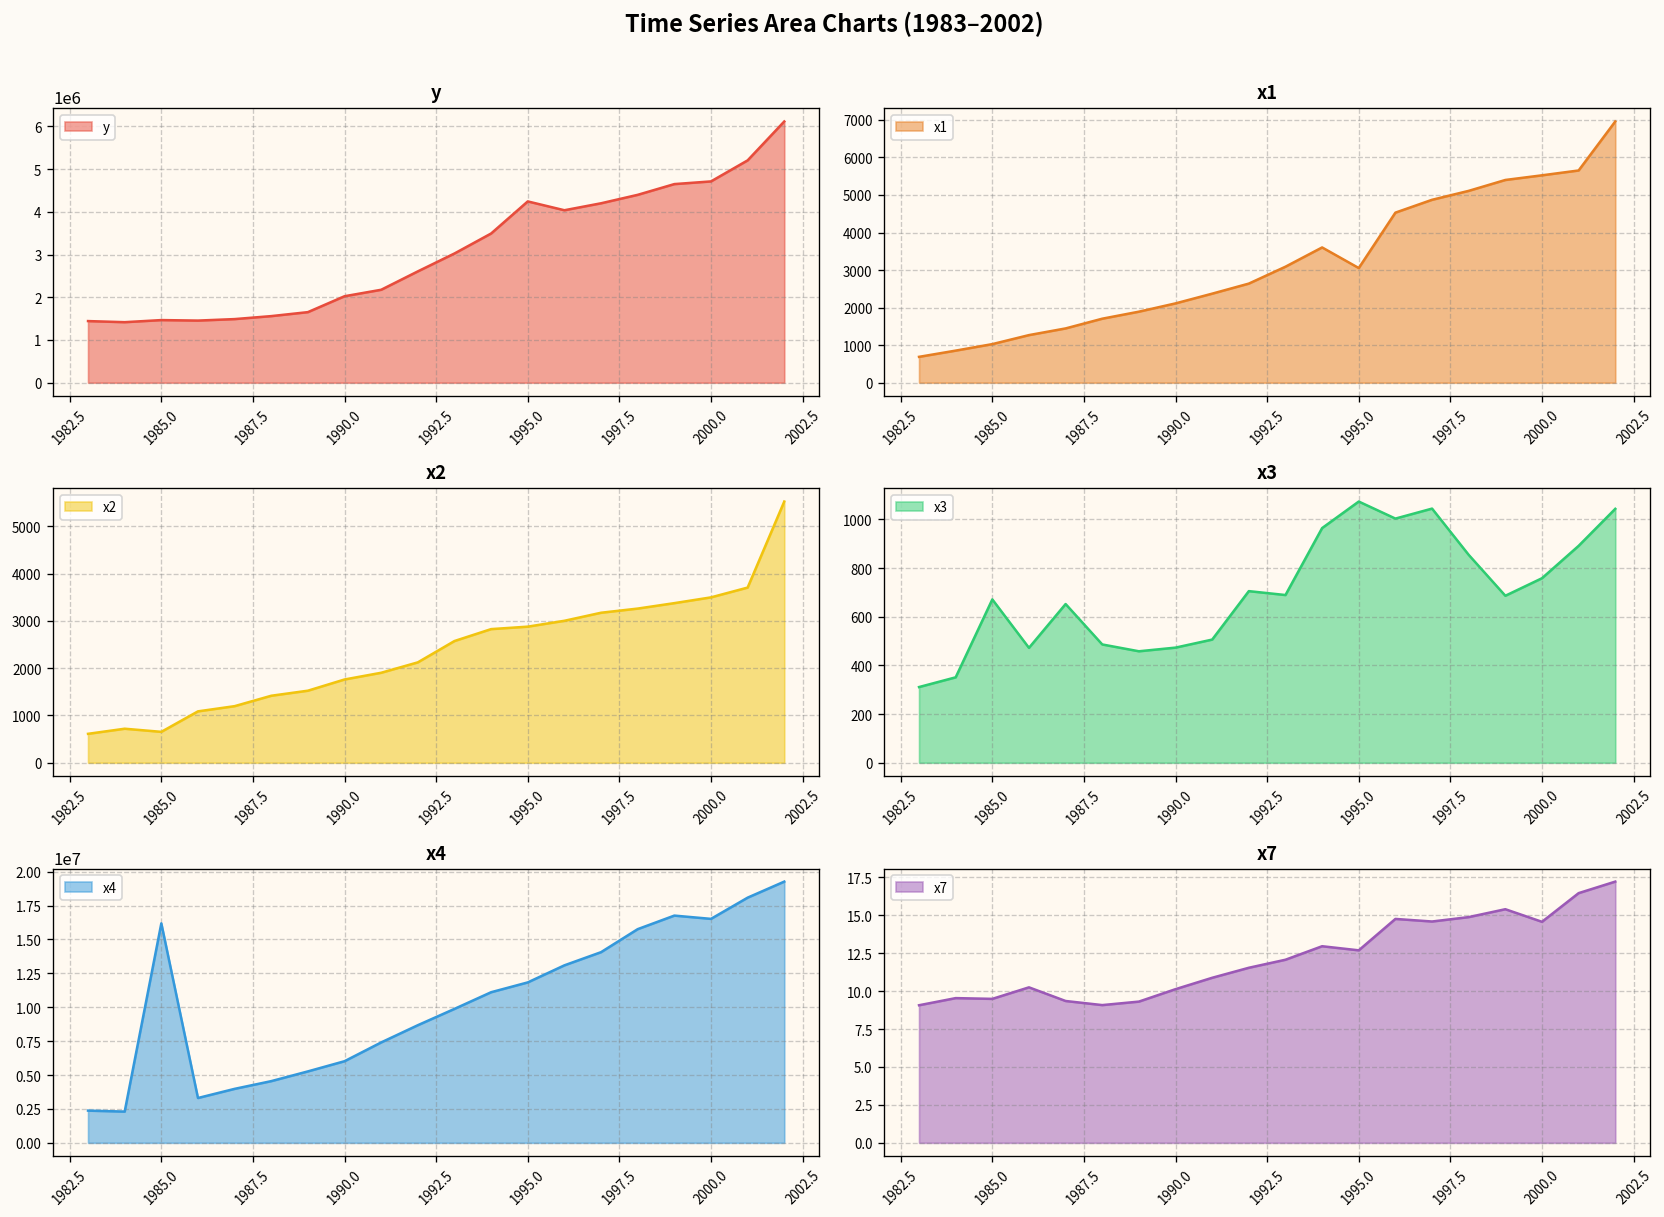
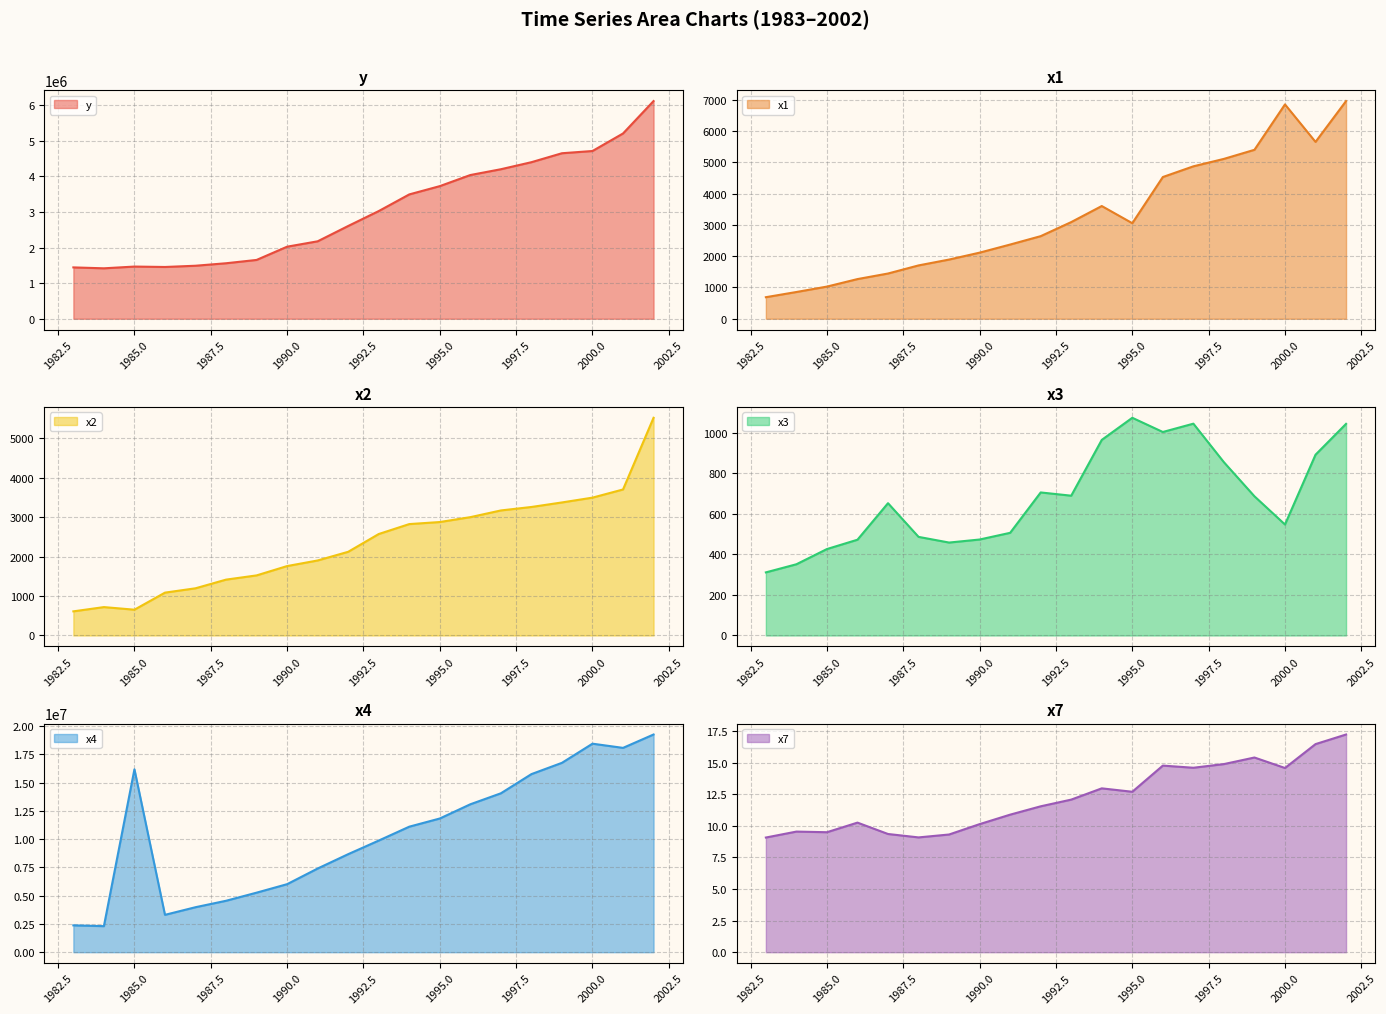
  {
    "y": {
      "1985.0": 1500000,
      "1990.0": 2000000,
-     "1995.0": 4200000,
+     "1995.0": 3700000,
      "2000.0": 4700000
    },
    "x1": {
      "1985.0": 1000,
      "1990.0": 2100,
      "1995.0": 3100,
-     "2000.0": 5500
+     "2000.0": 6900
    },
    "x2": {
      "1985.0": 700,
      "1990.0": 1800,
      "1995.0": 2900,
      "2000.0": 3500
    },
    "x3": {
-     "1985.0": 670,
+     "1985.0": 430,
      "1990.0": 470,
      "1995.0": 1070,
-     "2000.0": 760
+     "2000.0": 550
    },
    "x4": {
      "1985.0": 16200000,
      "1990.0": 6000000,
      "1995.0": 11800000,
-     "2000.0": 16500000
+     "2000.0": 18500000
    },
    "x7": {
      "1985.0": 9.5,
      "1990.0": 10.1,
      "1995.0": 12.7,
      "2000.0": 14.6
    }
  }
